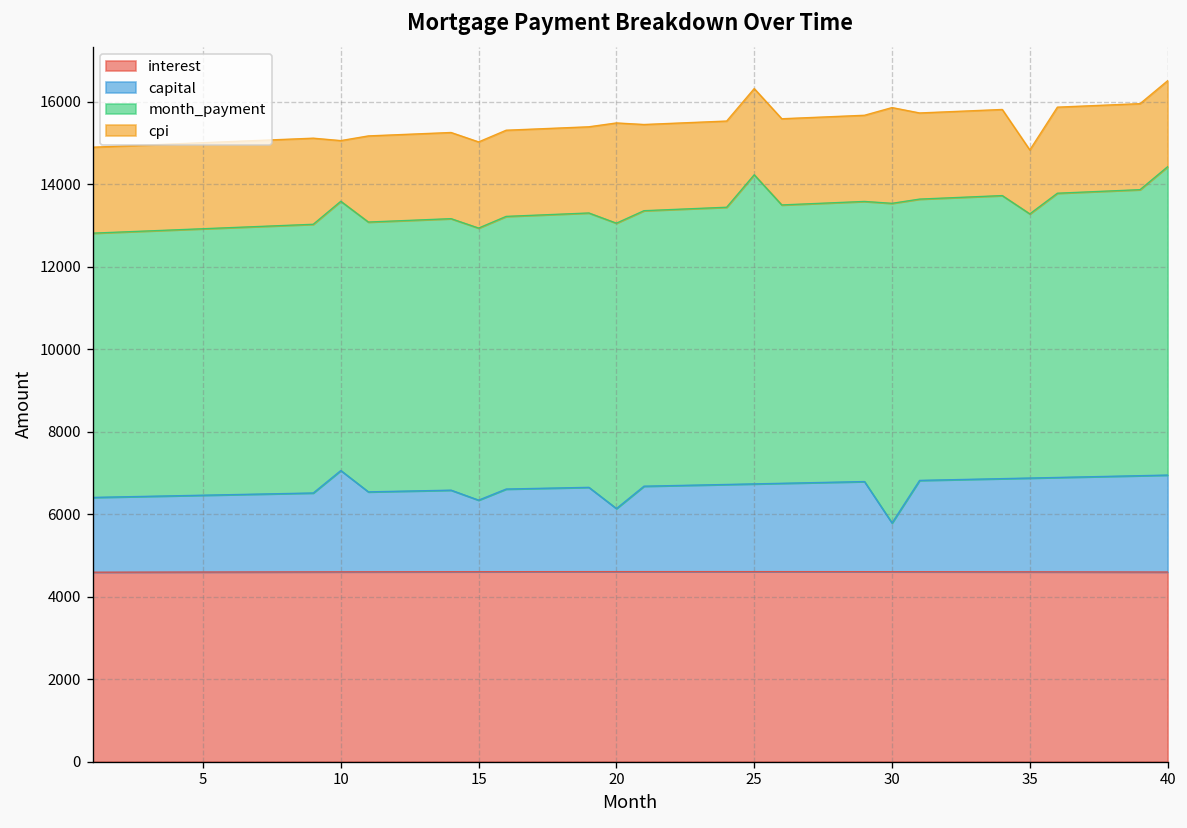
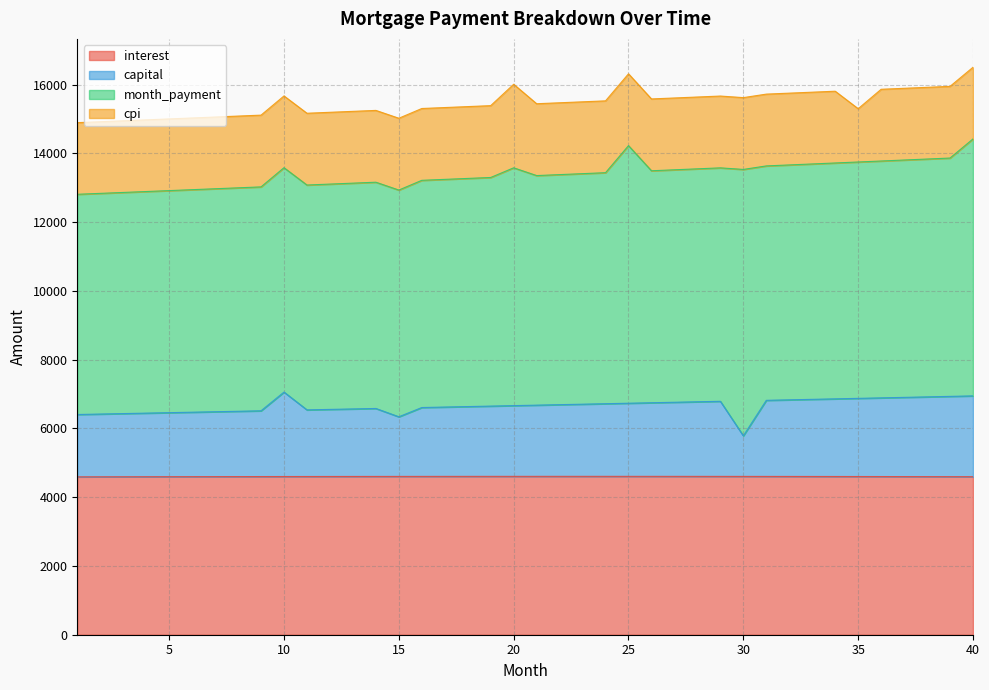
  {
    "interest": {
      "5": 4600,
      "10": 4600,
      "15": 4600,
      "20": 4600,
      "25": 4600,
      "30": 4600,
      "35": 4600,
      "40": 4600
    },
    "capital": {
      "5": 1900,
      "10": 2500,
      "15": 1700,
-     "20": 1500,
+     "20": 2100,
      "25": 2100,
      "30": 1200,
      "35": 2300,
      "40": 2400
    },
    "month_payment": {
      "5": 6500,
      "10": 6500,
      "15": 6600,
      "20": 6900,
      "25": 7500,
      "30": 7700,
-     "35": 6400,
+     "35": 6900,
      "40": 7500
    },
    "cpi": {
-     "10": 1500,
+     "10": 2100,
      "15": 2100,
      "20": 2400,
      "25": 2100,
-     "30": 2300,
+     "30": 2100,
      "35": 1600,
      "40": 2100
    }
  }
